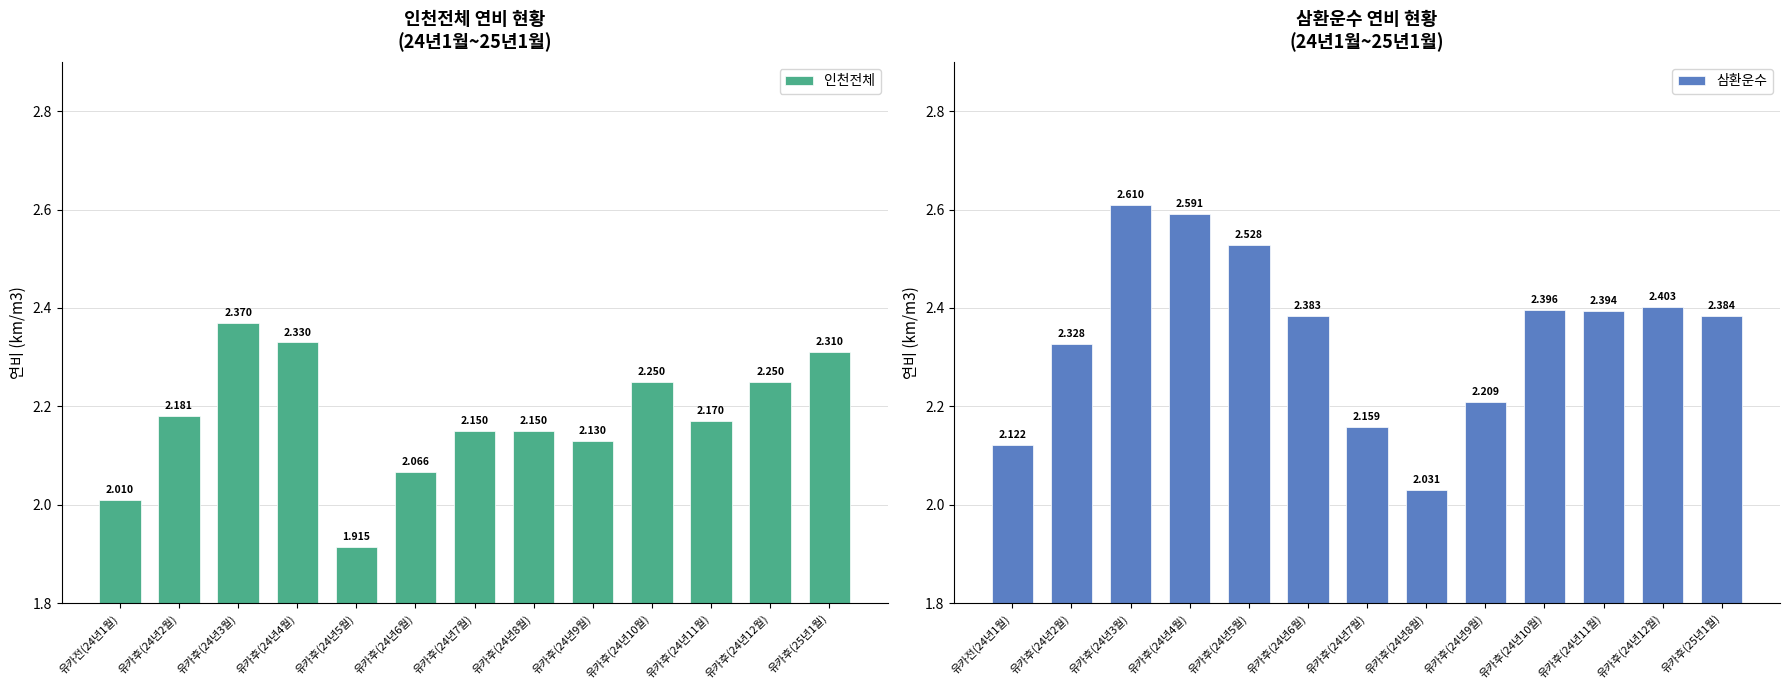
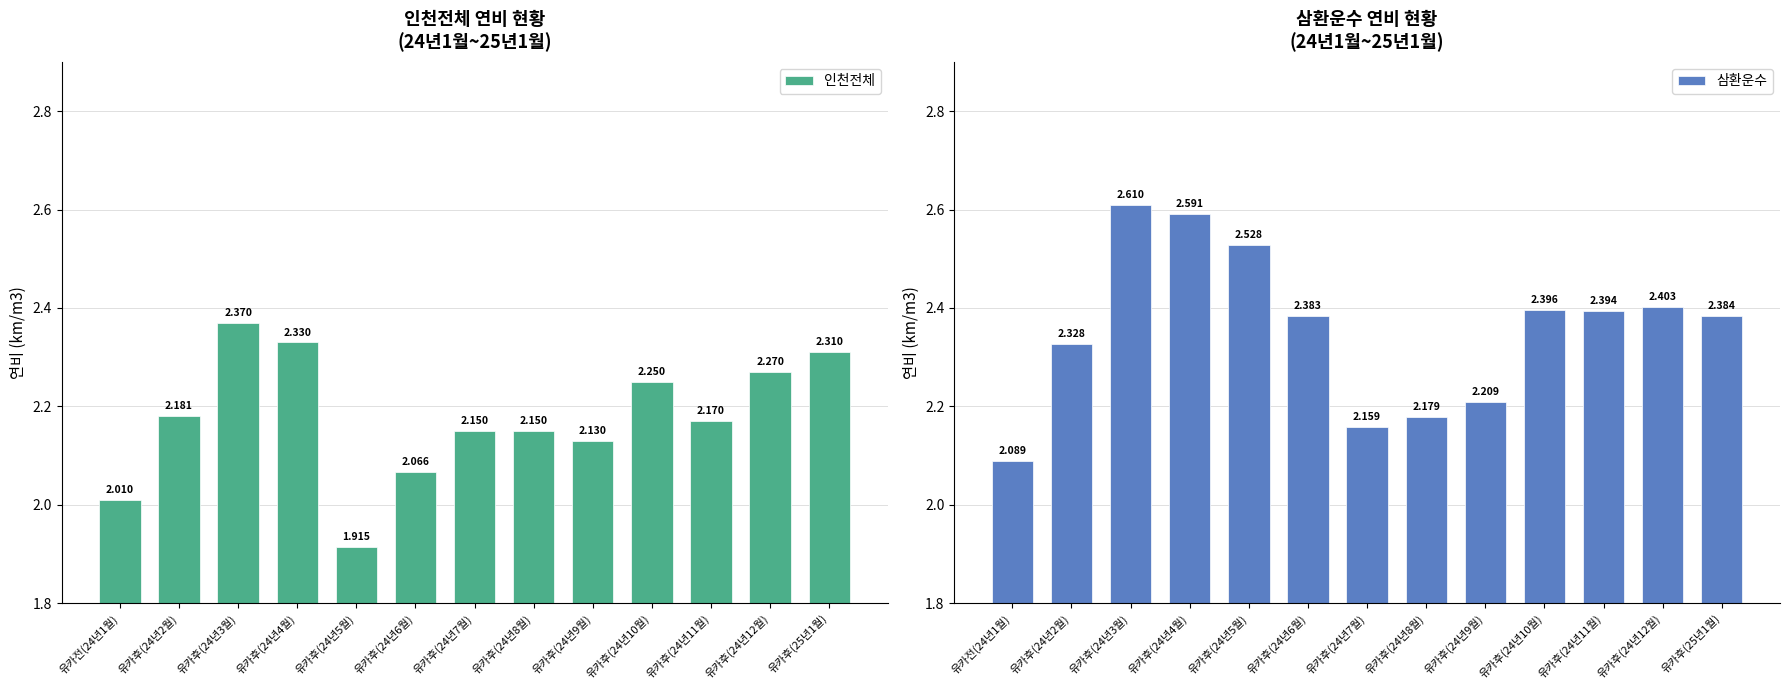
  {
    "인천전체 연비 현황 (24년1월~25년1월)": {
      "유카전(24년1월)": 2.010,
      "유카후(24년2월)": 2.181,
      "유카후(24년3월)": 2.370,
      "유카후(24년4월)": 2.330,
      "유카후(24년5월)": 1.915,
      "유카후(24년6월)": 2.066,
      "유카후(24년7월)": 2.150,
      "유카후(24년8월)": 2.150,
      "유카후(24년9월)": 2.130,
      "유카후(24년10월)": 2.250,
      "유카후(24년11월)": 2.170,
-     "유카후(24년12월)": 2.250,
+     "유카후(24년12월)": 2.270,
      "유카후(25년1월)": 2.310
    },
    "삼환운수 연비 현황 (24년1월~25년1월)": {
-     "유카전(24년1월)": 2.122,
+     "유카전(24년1월)": 2.089,
      "유카후(24년2월)": 2.328,
      "유카후(24년3월)": 2.610,
      "유카후(24년4월)": 2.591,
      "유카후(24년5월)": 2.528,
      "유카후(24년6월)": 2.383,
      "유카후(24년7월)": 2.159,
-     "유카후(24년8월)": 2.031,
+     "유카후(24년8월)": 2.179,
      "유카후(24년9월)": 2.209,
      "유카후(24년10월)": 2.396,
      "유카후(24년11월)": 2.394,
      "유카후(24년12월)": 2.403,
      "유카후(25년1월)": 2.384
    }
  }
